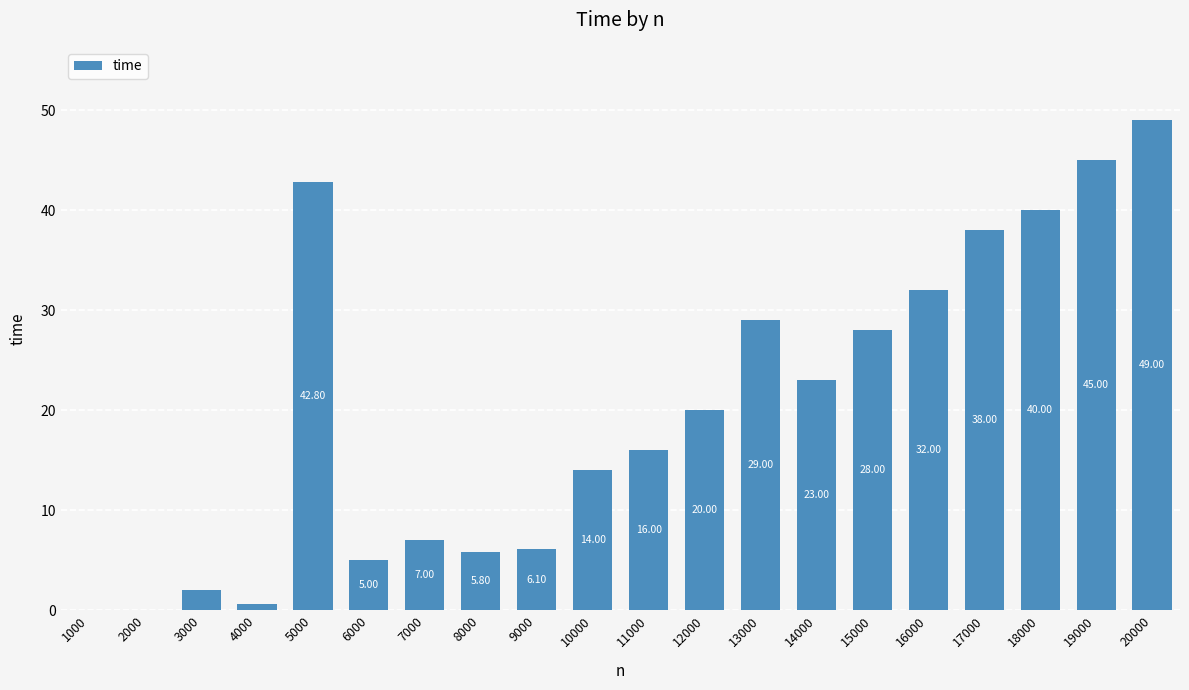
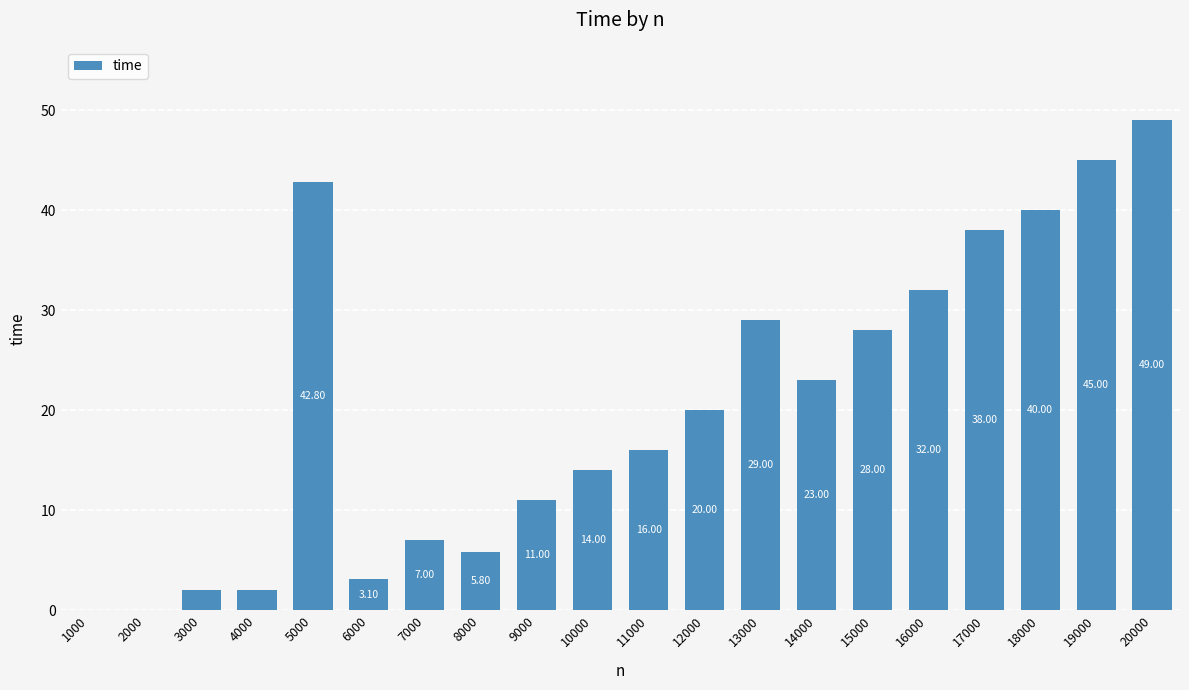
  {
-   "4000": 0.6,
+   "4000": 2.0,
    "5000": 42.80,
-   "6000": 5.00,
+   "6000": 3.10,
    "7000": 7.00,
    "8000": 5.80,
-   "9000": 6.10,
+   "9000": 11.00,
    "10000": 14.00,
    "11000": 16.00,
    "12000": 20.00,
    "13000": 29.00,
    "14000": 23.00,
    "15000": 28.00,
    "16000": 32.00,
    "17000": 38.00,
    "18000": 40.00,
    "19000": 45.00,
    "20000": 49.00
  }
